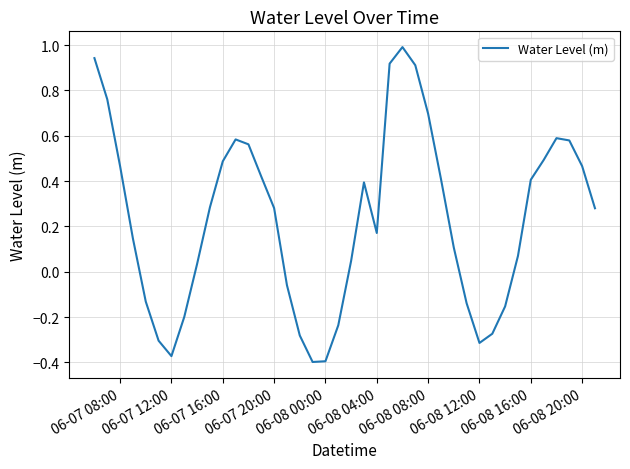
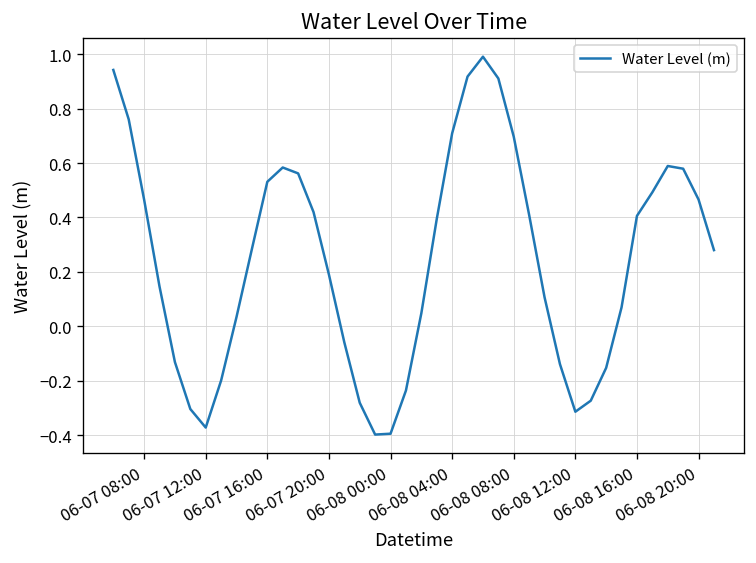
  {
    "06-07 08:00": 0.47,
    "06-07 12:00": -0.37,
-   "06-07 16:00": 0.49,
-   "06-07 20:00": 0.28,
+   "06-07 16:00": 0.53,
+   "06-07 20:00": 0.19,
    "06-08 00:00": -0.39,
-   "06-08 04:00": 0.17,
+   "06-08 04:00": 0.71,
    "06-08 08:00": 0.70,
    "06-08 12:00": -0.31,
    "06-08 16:00": 0.41,
    "06-08 20:00": 0.47
  }
